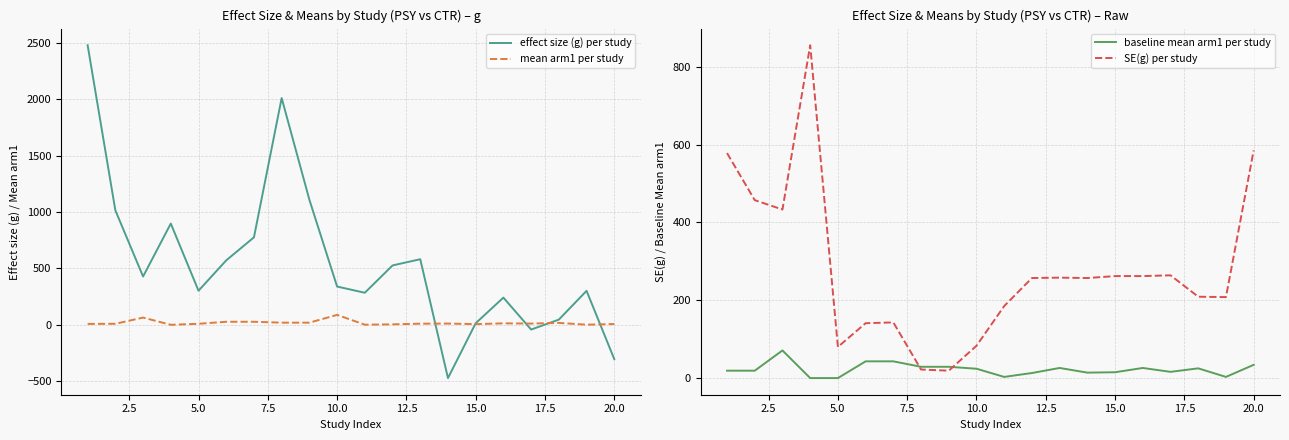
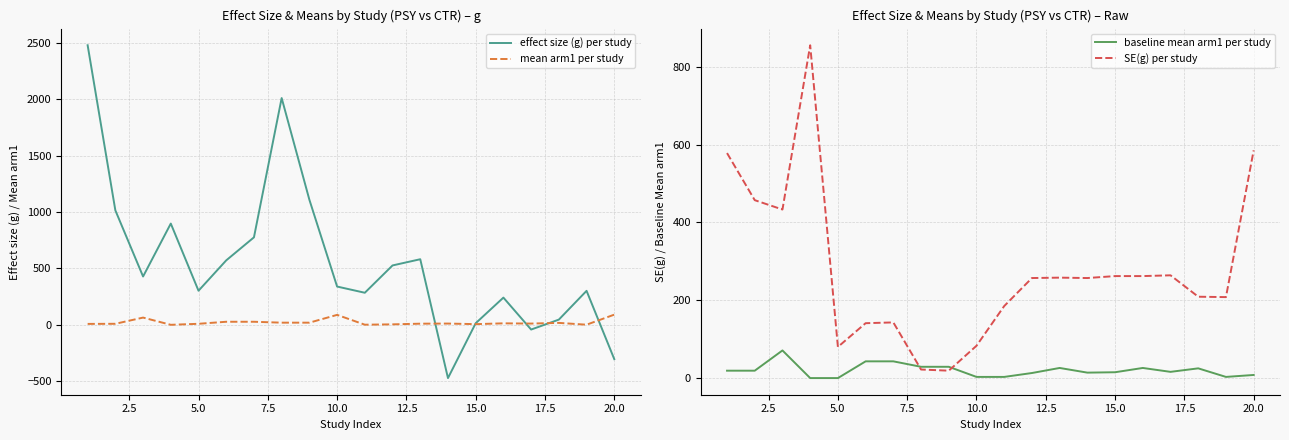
  {
    "Effect Size & Means by Study (PSY vs CTR) – g": {
      "effect size (g) per study": {
        "5.0": 300,
        "10.0": 340,
        "20.0": -300
      },
      "mean arm1 per study": {
        "5.0": 10,
        "10.0": 90,
-       "20.0": 10
+       "20.0": 90
      }
    },
    "Effect Size & Means by Study (PSY vs CTR) – Raw": {
      "baseline mean arm1 per study": {
        "5.0": 0,
-       "10.0": 20,
+       "10.0": 0,
        "15.0": 20,
-       "20.0": 30
+       "20.0": 10
      },
      "SE(g) per study": {
        "5.0": 80,
        "10.0": 80,
        "15.0": 260,
        "20.0": 590
      }
    }
  }
